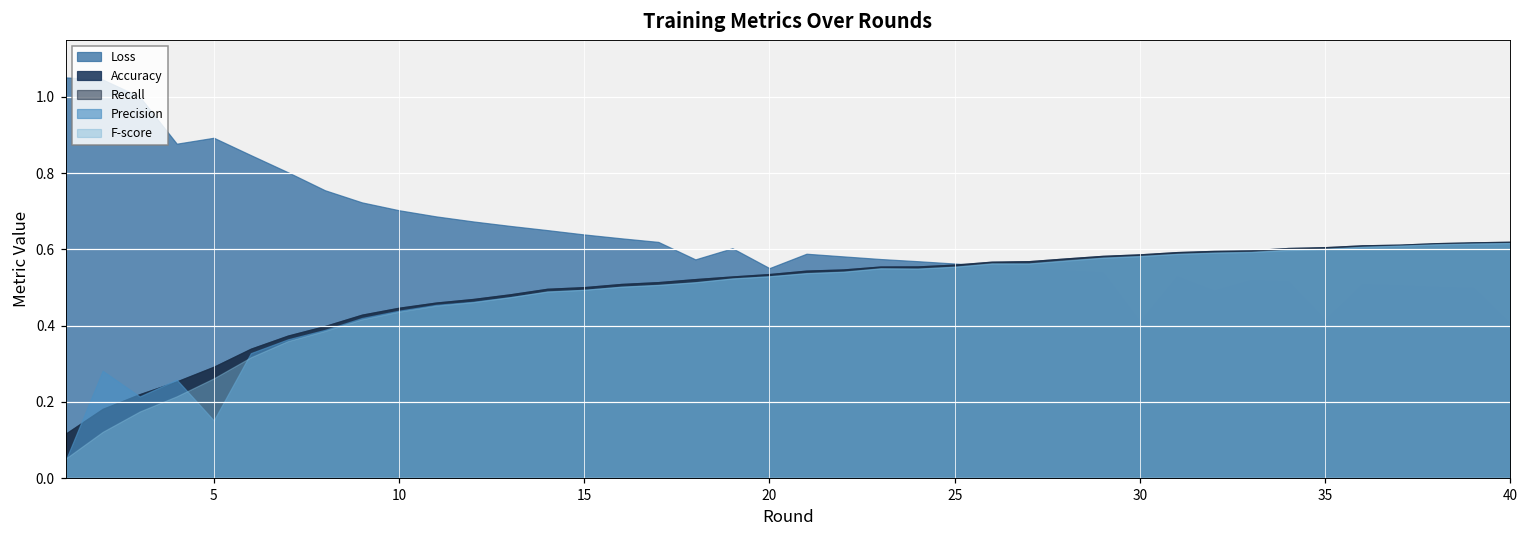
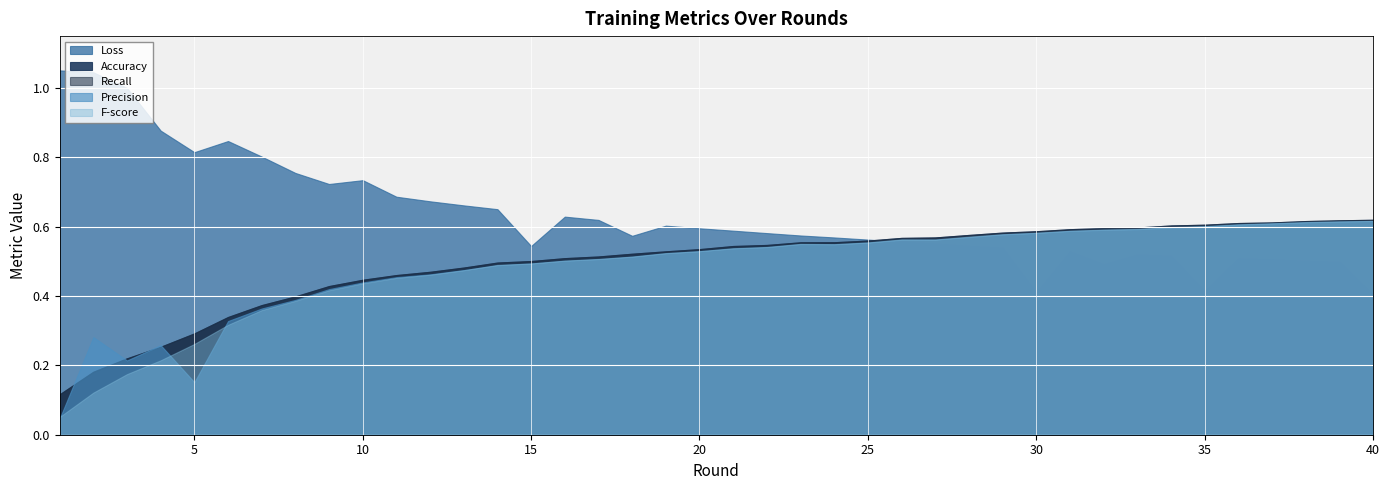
  {
    "Loss": {
-     "5": 0.89,
-     "10": 0.70,
-     "15": 0.64,
-     "20": 0.55,
+     "5": 0.82,
+     "10": 0.73,
+     "15": 0.54,
+     "20": 0.60,
      "30": 0.41,
      "35": 0.41,
      "40": 0.40
    },
    "Recall": {
      "5": 0.29,
      "10": 0.45
    },
    "Precision": {
      "5": 0.15
    },
    "F-score": {
      "5": 0.26
    }
  }
